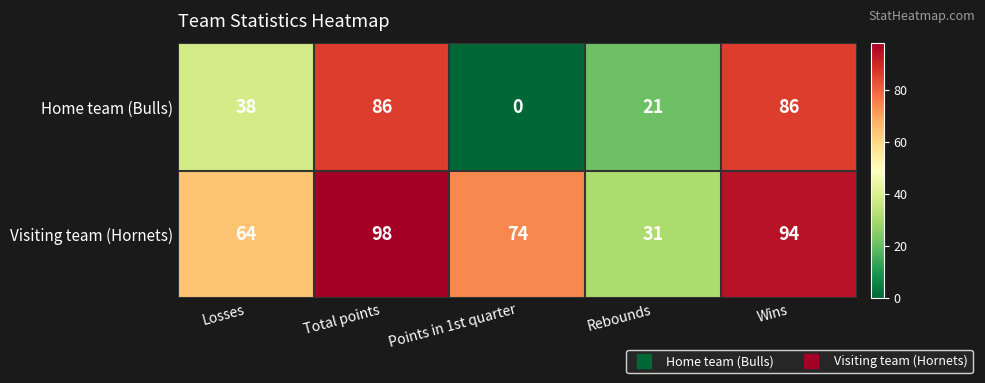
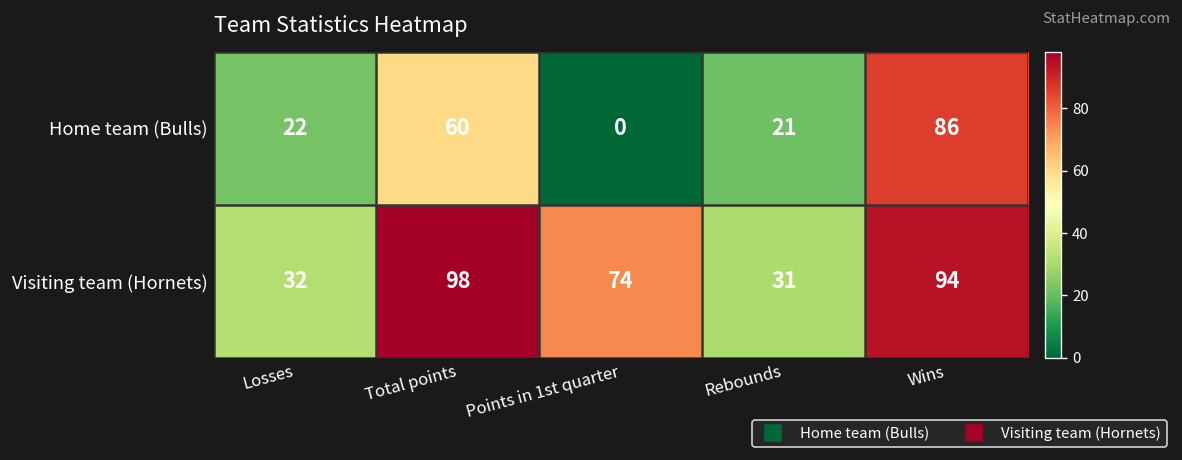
  {
    "Home team (Bulls)": {
-     "Losses": 38,
-     "Total points": 86,
+     "Losses": 22,
+     "Total points": 60,
      "Points in 1st quarter": 0,
      "Rebounds": 21,
      "Wins": 86
    },
    "Visiting team (Hornets)": {
-     "Losses": 64,
+     "Losses": 32,
      "Total points": 98,
      "Points in 1st quarter": 74,
      "Rebounds": 31,
      "Wins": 94
    }
  }
